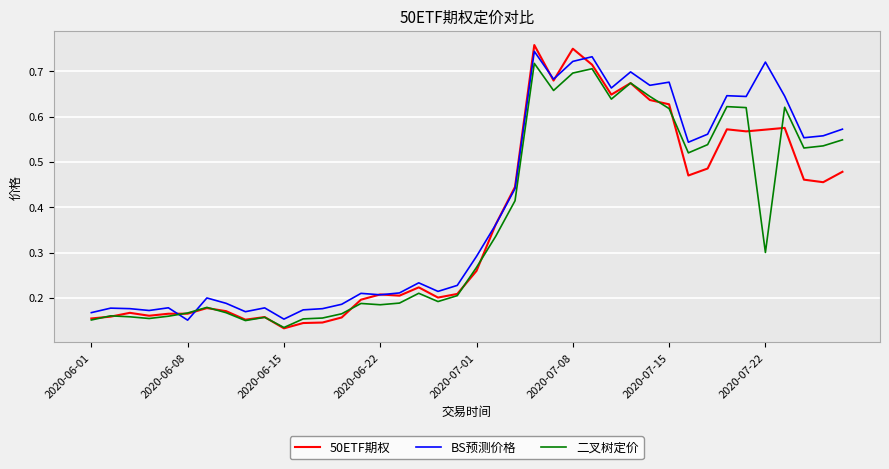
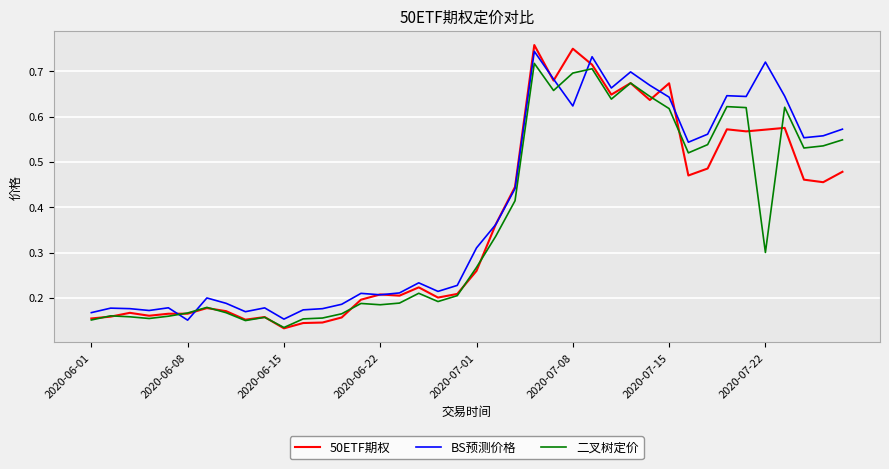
  {
    "50ETF期权": {
      "2020-07-01": 0.26,
      "2020-07-08": 0.75,
-     "2020-07-15": 0.63,
+     "2020-07-15": 0.67,
      "2020-07-22": 0.57
    },
    "BS预测价格": {
      "2020-06-01": 0.17,
      "2020-06-08": 0.15,
      "2020-06-15": 0.15,
-     "2020-07-01": 0.29,
-     "2020-07-08": 0.72,
-     "2020-07-15": 0.68,
+     "2020-07-01": 0.31,
+     "2020-07-08": 0.62,
+     "2020-07-15": 0.64,
      "2020-07-22": 0.72
    },
    "二叉树定价": {
      "2020-06-22": 0.18,
      "2020-07-01": 0.27,
      "2020-07-08": 0.70,
      "2020-07-15": 0.62,
      "2020-07-22": 0.30
    }
  }
